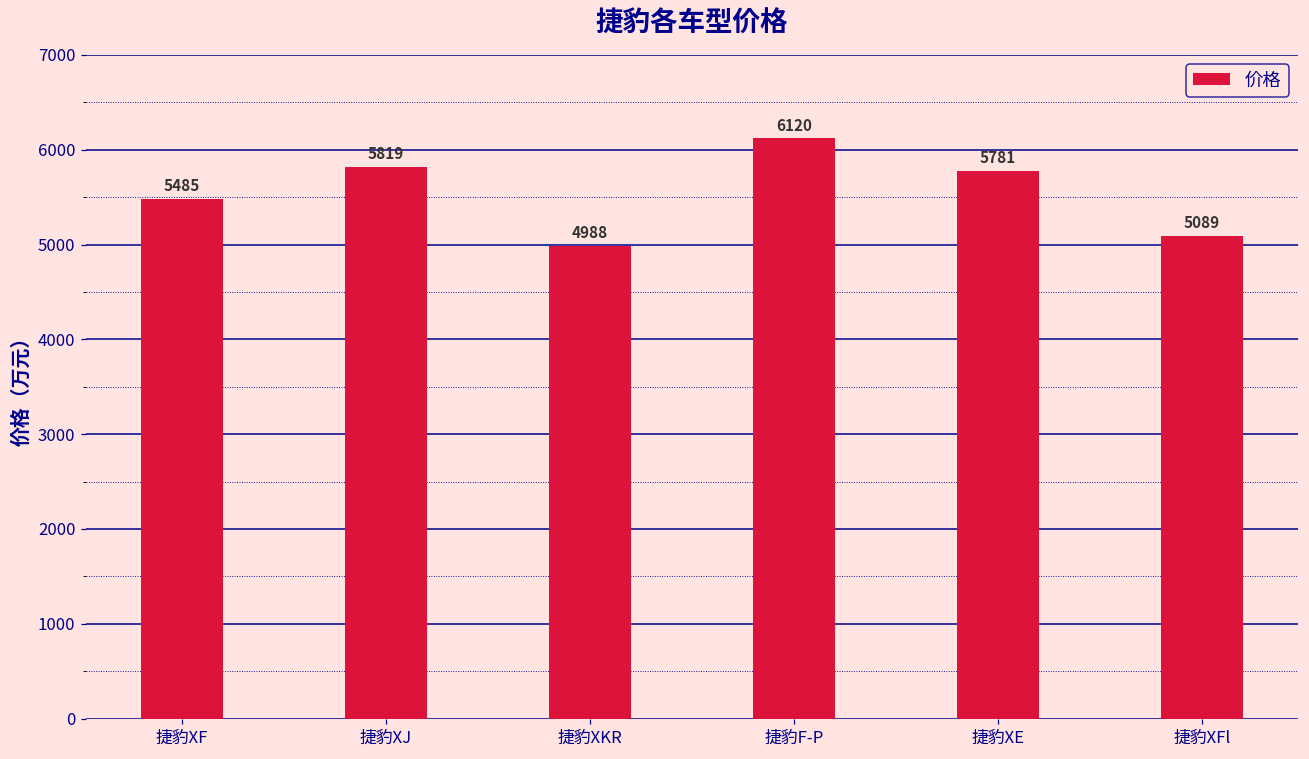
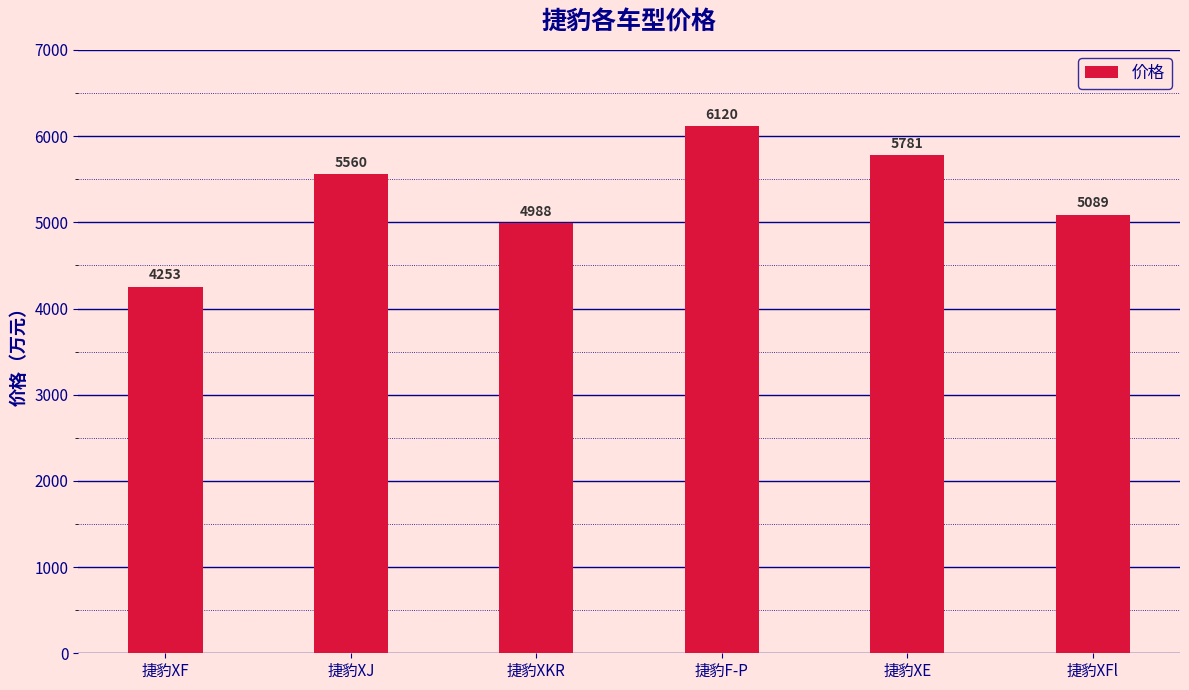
  {
-   "捷豹XF": 5485,
-   "捷豹XJ": 5819,
+   "捷豹XF": 4253,
+   "捷豹XJ": 5560,
    "捷豹XKR": 4988,
    "捷豹F-P": 6120,
    "捷豹XE": 5781,
    "捷豹XFl": 5089
  }
